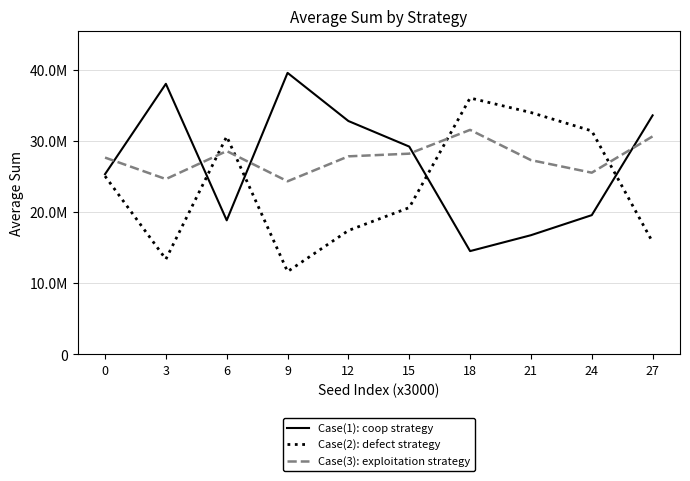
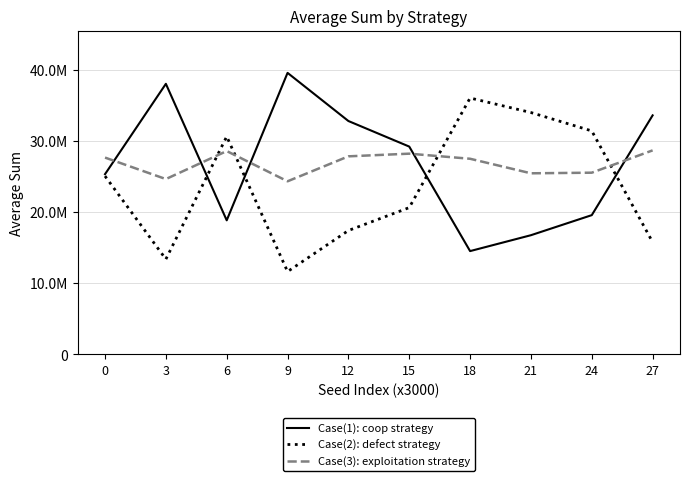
  {
    "Case(3): exploitation strategy": {
      "0": 28000000,
      "3": 25000000,
      "6": 29000000,
      "9": 24000000,
      "12": 28000000,
      "15": 28000000,
-     "18": 32000000,
-     "21": 27000000,
+     "18": 27000000,
+     "21": 25000000,
      "24": 26000000,
-     "27": 31000000
+     "27": 29000000
    }
  }
